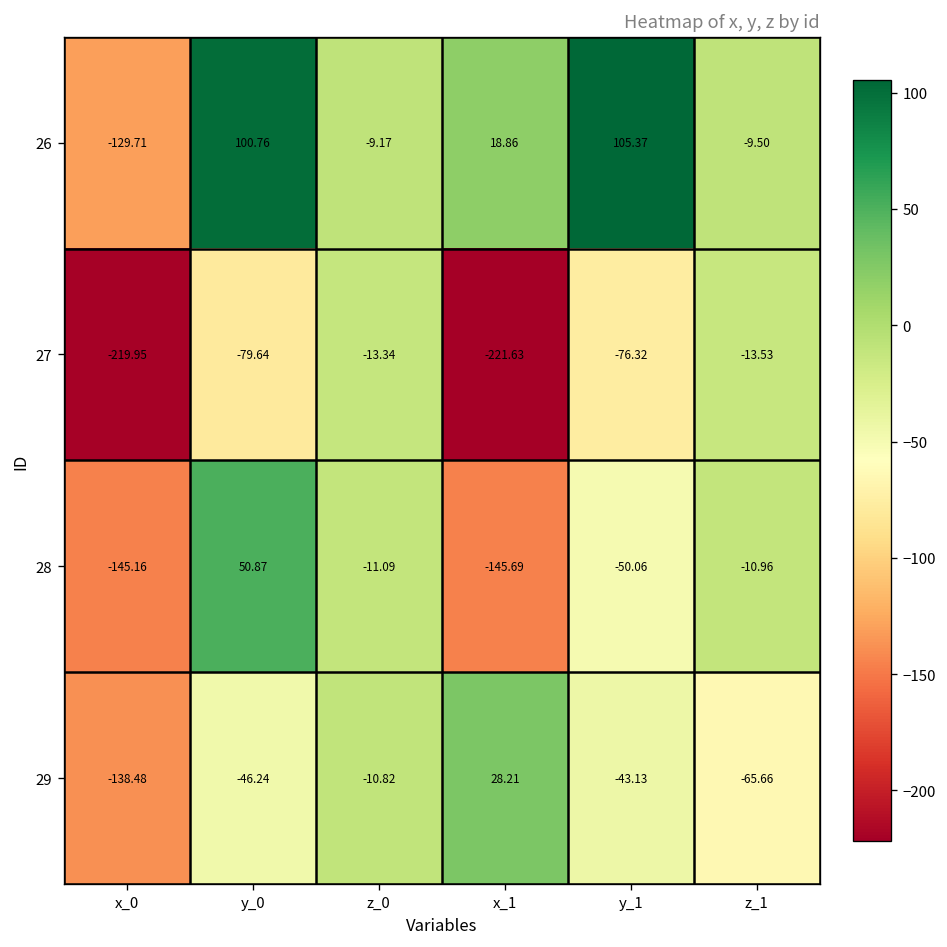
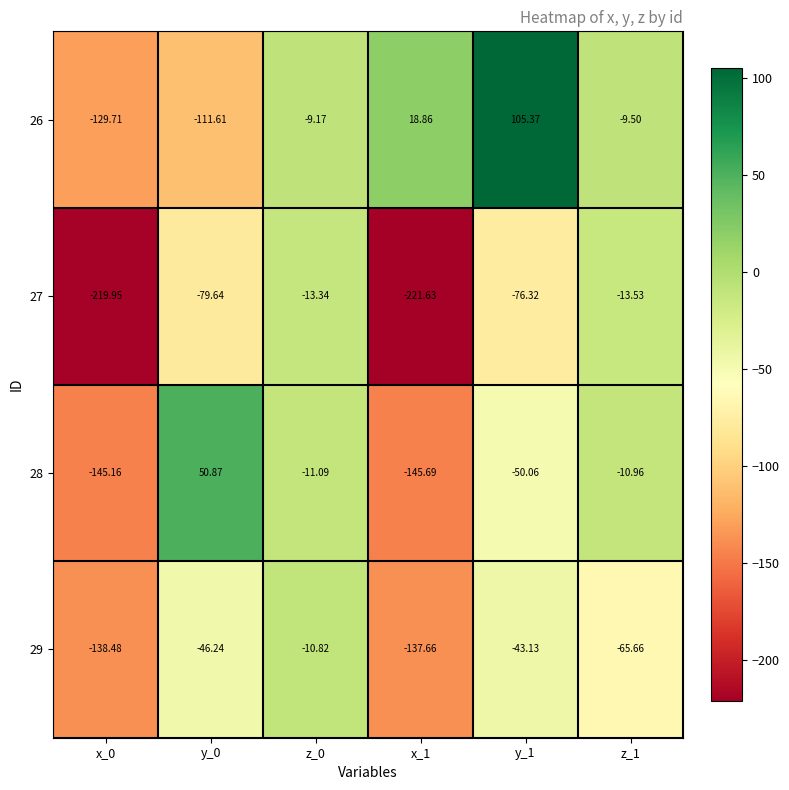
  {
    "26": {
      "x_0": -129.71,
-     "y_0": 100.76,
+     "y_0": -111.61,
      "z_0": -9.17,
      "x_1": 18.86,
      "y_1": 105.37,
      "z_1": -9.50
    },
    "27": {
      "x_0": -219.95,
      "y_0": -79.64,
      "z_0": -13.34,
      "x_1": -221.63,
      "y_1": -76.32,
      "z_1": -13.53
    },
    "28": {
      "x_0": -145.16,
      "y_0": 50.87,
      "z_0": -11.09,
      "x_1": -145.69,
      "y_1": -50.06,
      "z_1": -10.96
    },
    "29": {
      "x_0": -138.48,
      "y_0": -46.24,
      "z_0": -10.82,
-     "x_1": 28.21,
+     "x_1": -137.66,
      "y_1": -43.13,
      "z_1": -65.66
    }
  }
